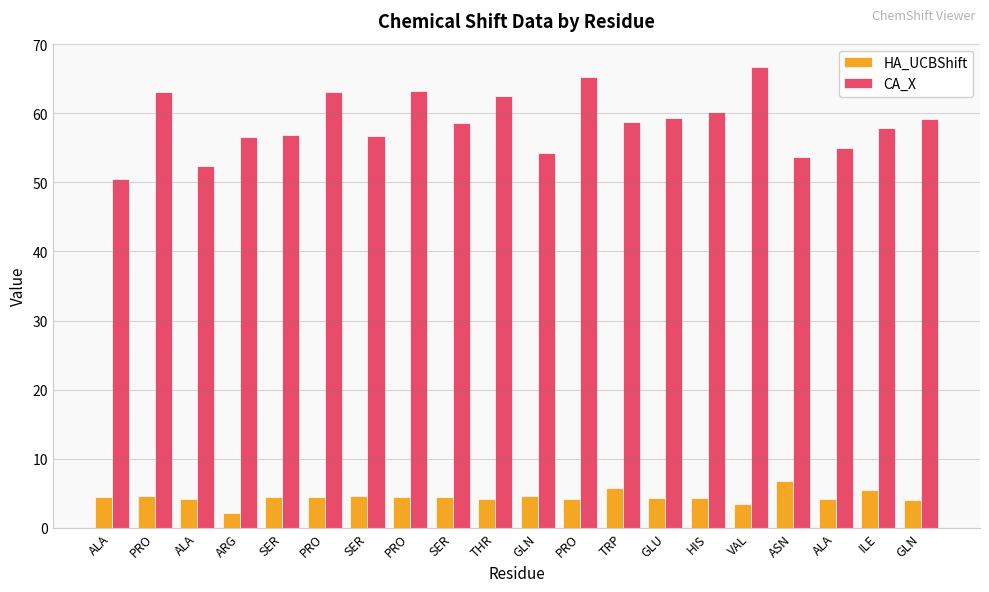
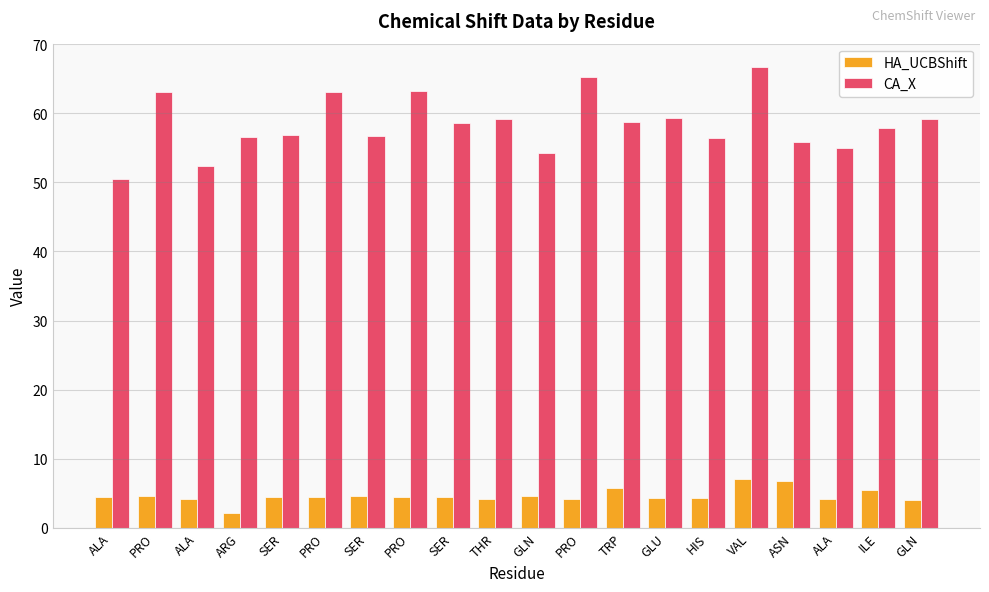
  {
    "HA_UCBShift": {
      "ARG": 2,
      "THR": 4,
      "TRP": 6,
      "GLU": 4,
      "HIS": 4,
-     "VAL": 3,
+     "VAL": 7,
      "ASN": 7,
      "ILE": 6
    },
    "CA_X": {
      "ARG": 57,
-     "THR": 63,
+     "THR": 59,
      "TRP": 59,
      "GLU": 59,
-     "HIS": 60,
+     "HIS": 56,
      "VAL": 67,
-     "ASN": 54,
+     "ASN": 56,
      "ILE": 58
    }
  }
